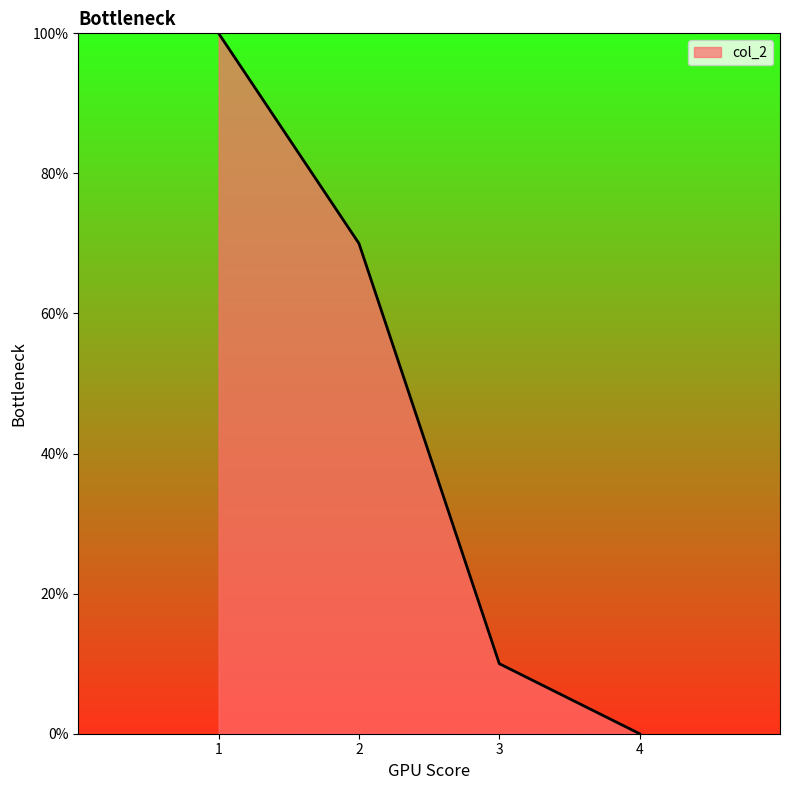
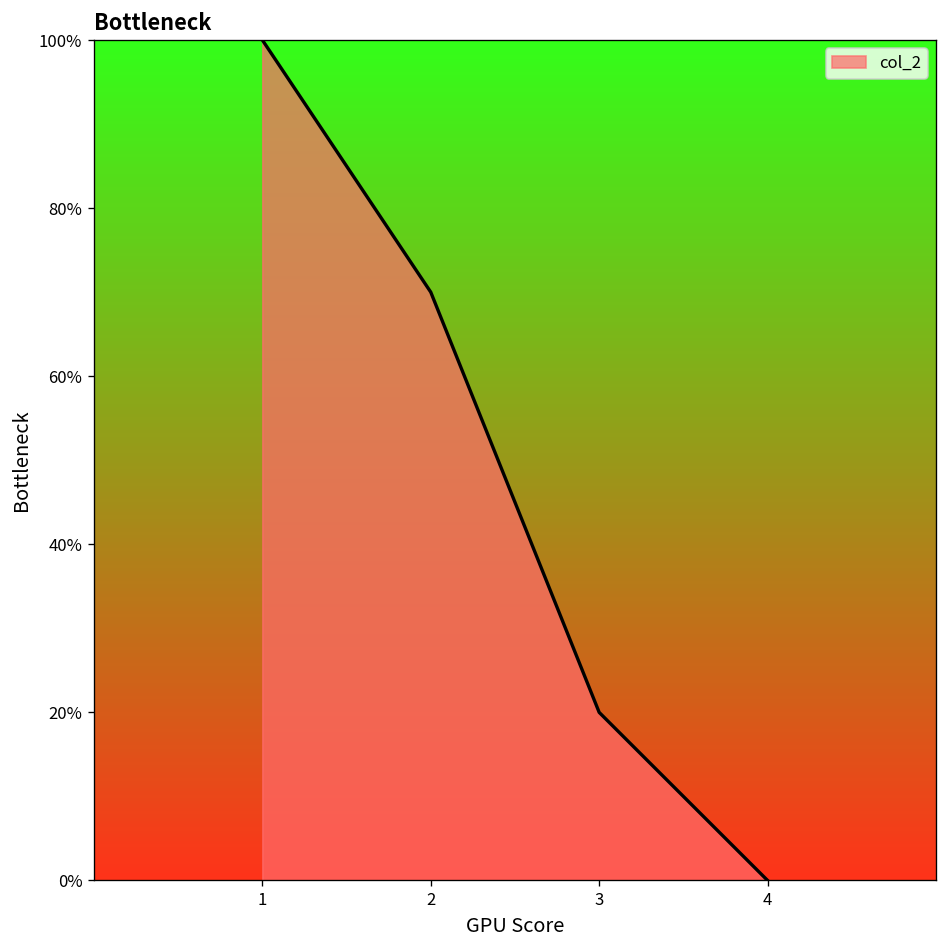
  {
    "1": "100%",
    "2": "70%",
-   "3": "10%",
+   "3": "20%",
    "4": "0%"
  }
